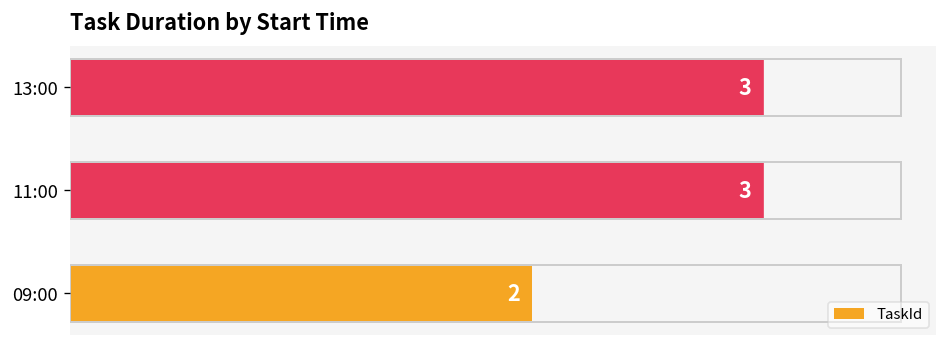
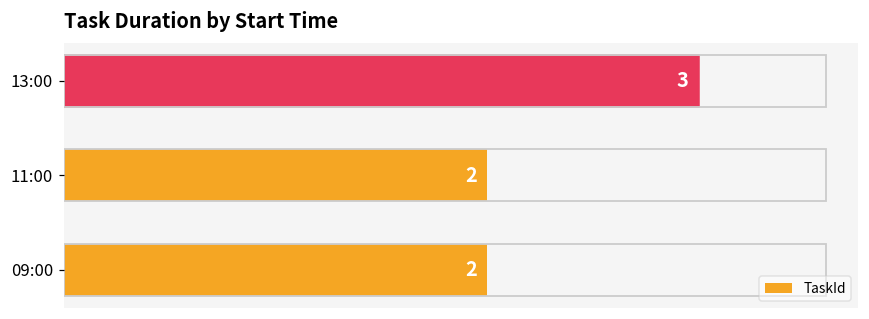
  {
    "13:00": 3,
-   "11:00": 3,
+   "11:00": 2,
    "09:00": 2
  }
